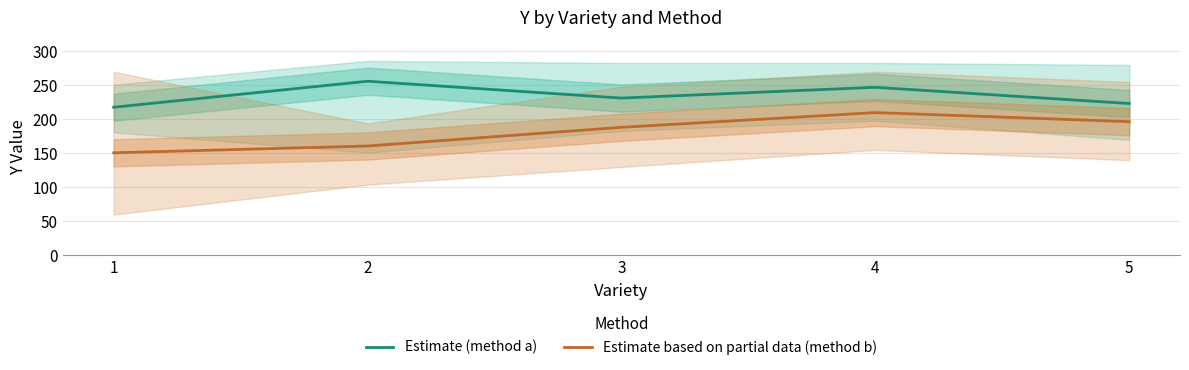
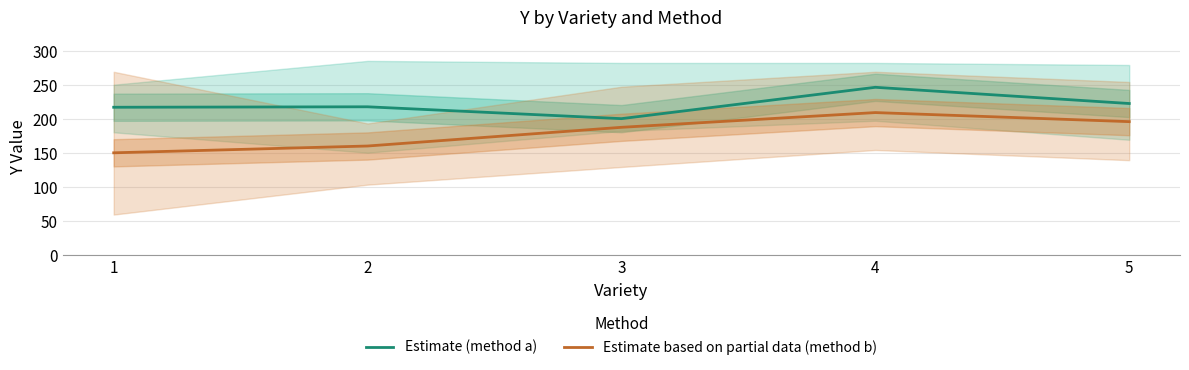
  {
    "Estimate (method a)": {
      "1": 220,
-     "2": 260,
-     "3": 230,
+     "2": 220,
+     "3": 200,
      "4": 250,
      "5": 220
    }
  }
